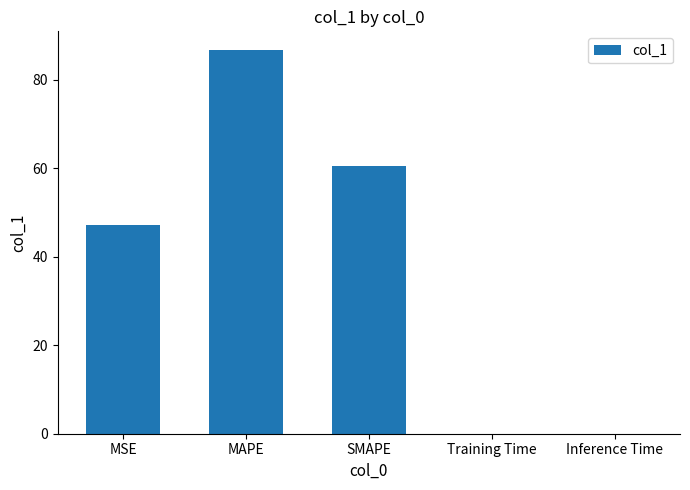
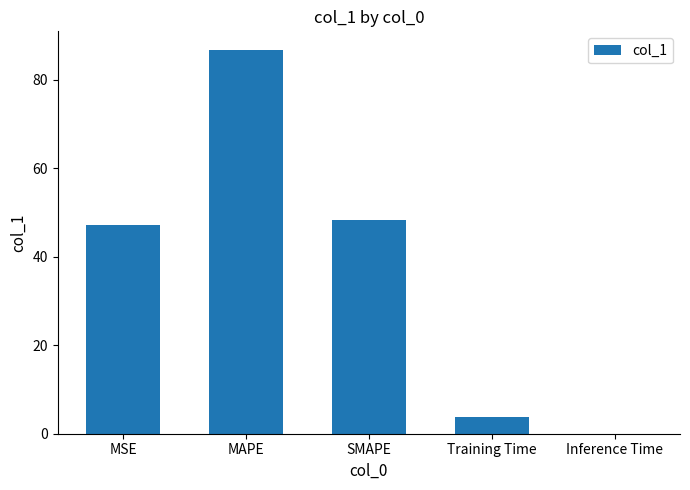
  {
    "MSE": 47,
    "MAPE": 87,
-   "SMAPE": 60,
-   "Training Time": 0
+   "SMAPE": 48,
+   "Training Time": 4
  }
